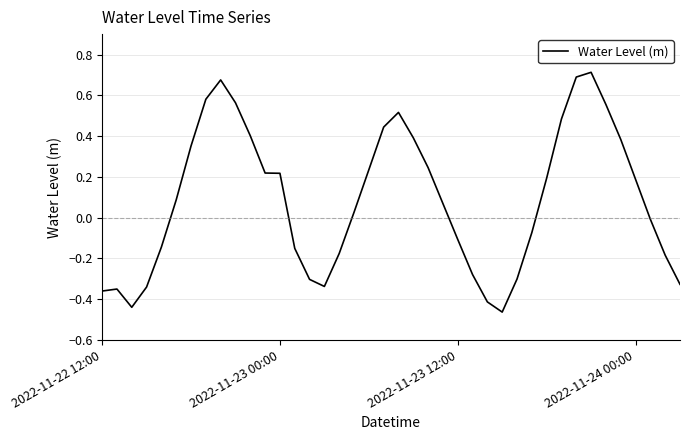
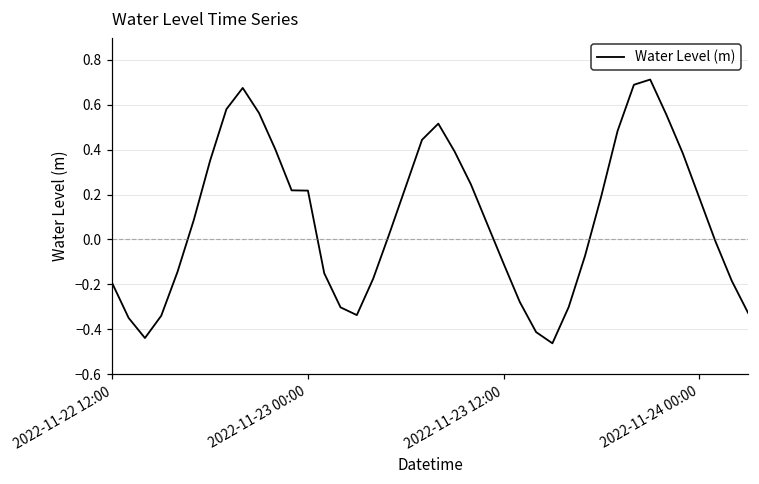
  {
-   "2022-11-22 12:00": -0.36,
+   "2022-11-22 12:00": -0.20,
    "2022-11-23 00:00": 0.22,
    "2022-11-23 12:00": -0.11,
    "2022-11-24 00:00": 0.19
  }
